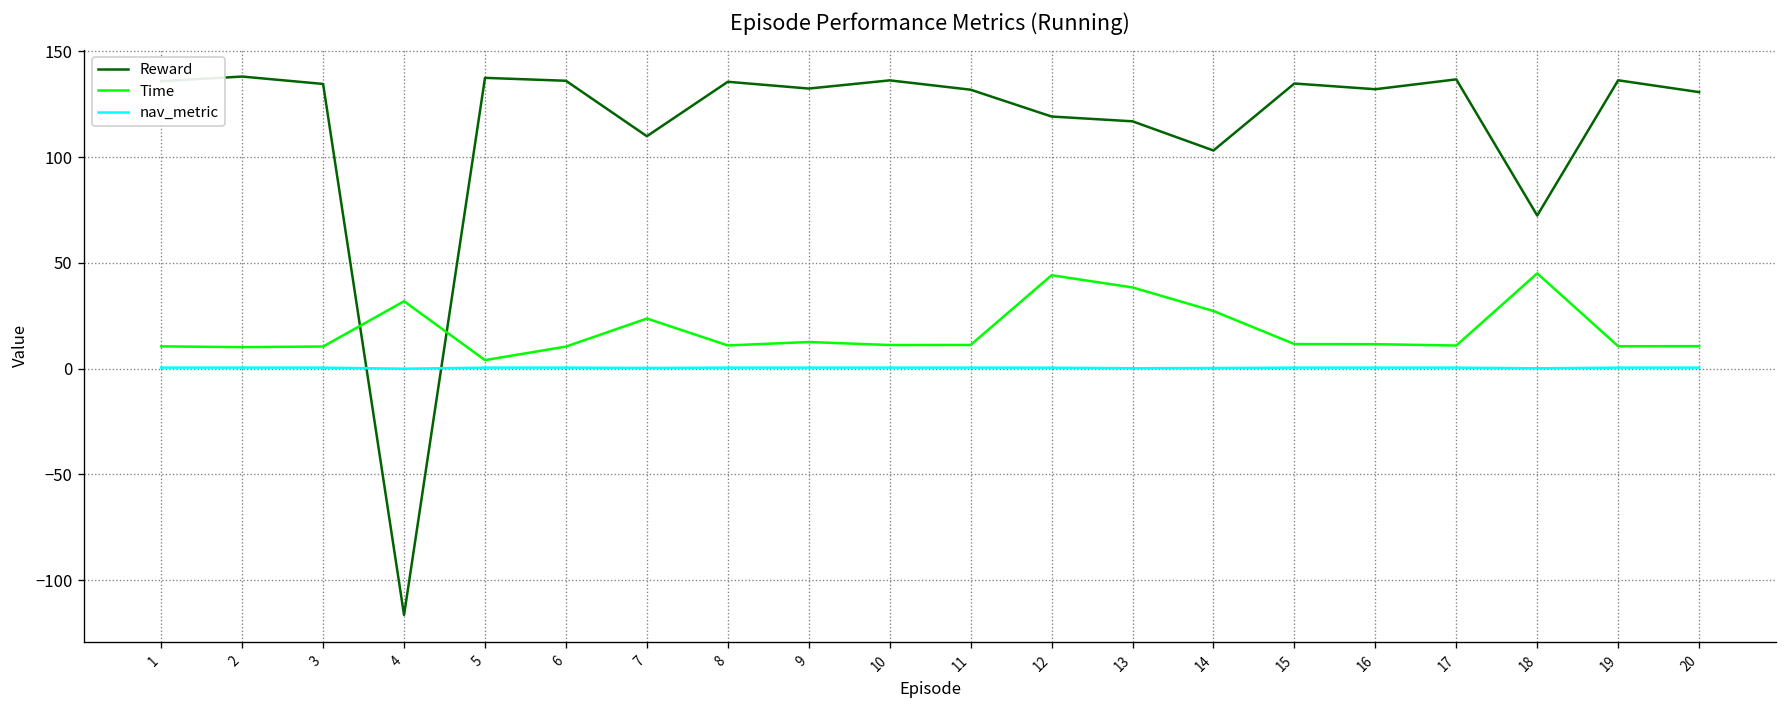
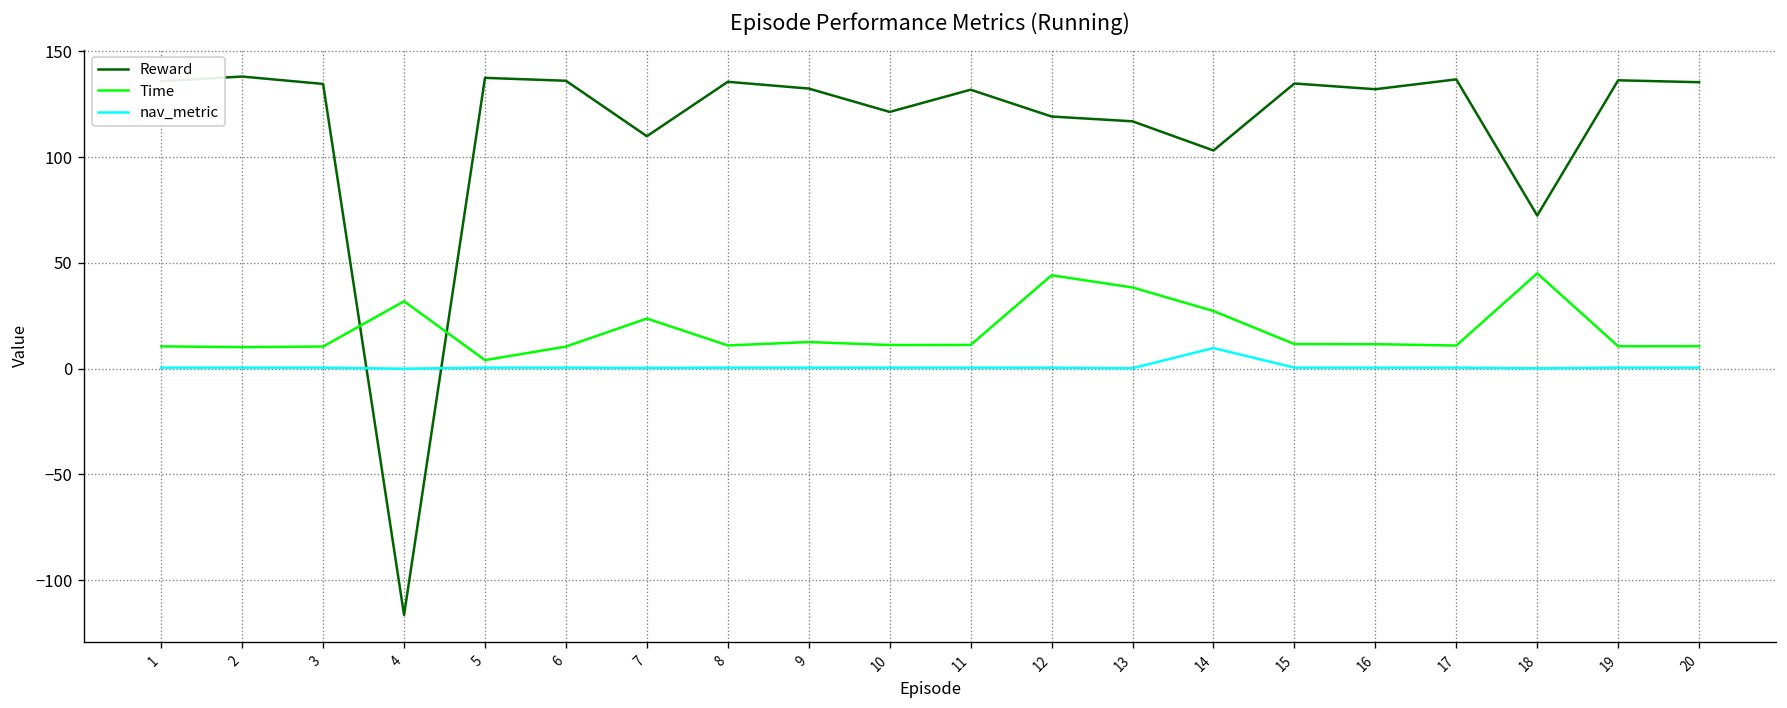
  {
    "Reward": {
      "2": 138,
      "3": 135,
      "4": -116,
      "5": 137,
      "6": 136,
      "7": 110,
      "8": 136,
      "9": 132,
-     "10": 136,
+     "10": 121,
      "11": 132,
      "12": 119,
      "13": 117,
      "14": 103,
      "15": 135,
      "16": 132,
      "17": 137,
      "18": 72,
      "19": 136,
-     "20": 131
+     "20": 135
    },
    "Time": {
      "1": 11,
      "2": 10,
      "3": 10,
      "4": 32,
      "5": 4,
      "6": 10,
      "7": 24,
      "8": 11,
      "9": 13,
      "10": 11,
      "11": 11,
      "12": 44,
      "13": 38,
      "14": 27,
      "15": 12,
      "16": 12,
      "17": 11,
      "18": 45,
      "19": 11,
      "20": 11
    },
    "nav_metric": {
      "1": 1,
      "2": 1,
      "3": 1,
      "4": 0,
      "5": 1,
      "6": 1,
      "7": 0,
      "8": 1,
      "9": 1,
      "10": 1,
      "11": 1,
      "12": 0,
      "13": 0,
-     "14": 0,
+     "14": 10,
      "15": 1,
      "16": 1,
      "17": 1,
      "18": 0,
      "19": 1,
      "20": 1
    }
  }
